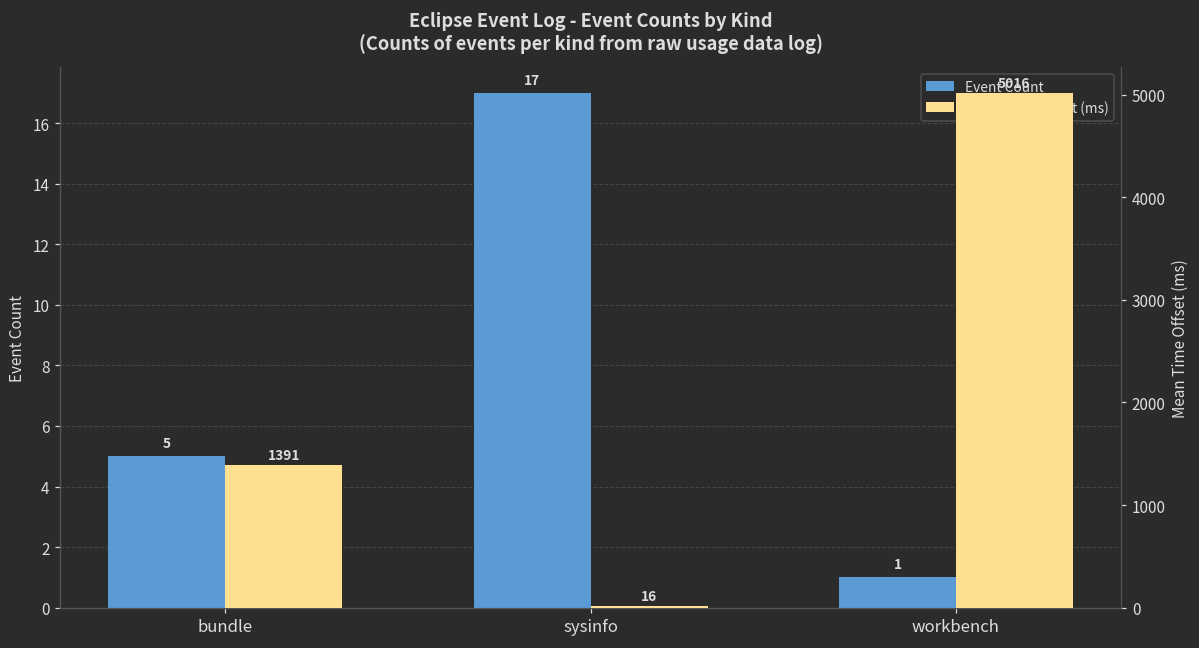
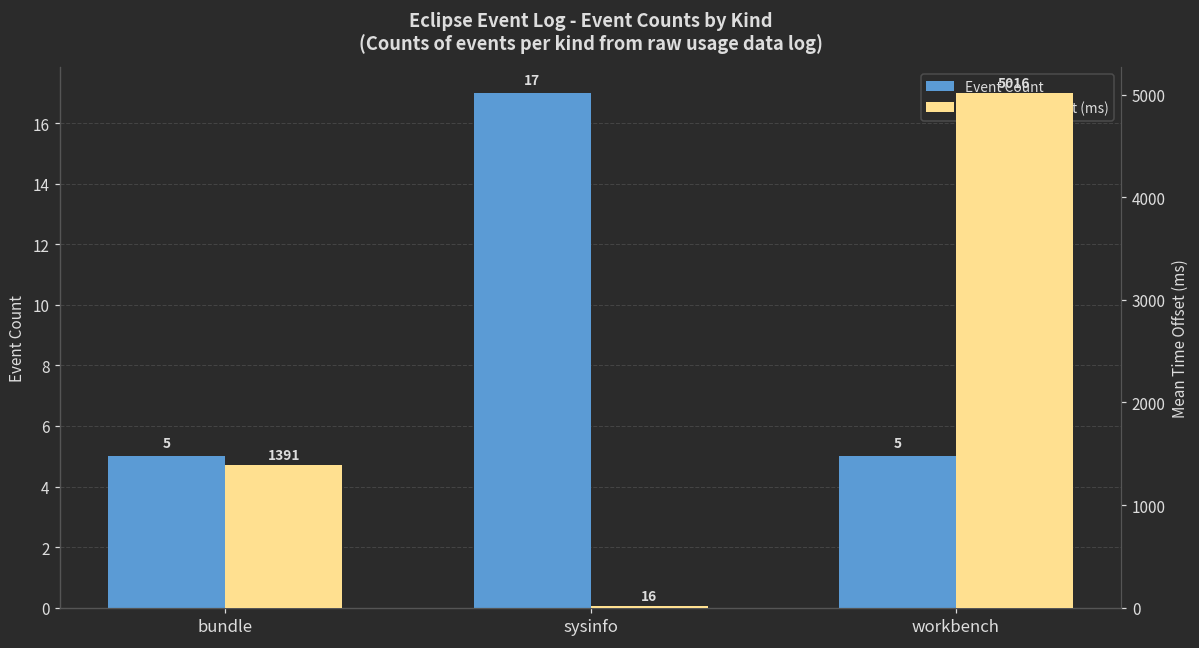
  {
    "Event Count": {
      "bundle": 5,
      "sysinfo": 17,
-     "workbench": 1
+     "workbench": 5
    },
    "Mean Time Offset (ms)": {
      "bundle": 1391,
      "sysinfo": 16
    }
  }
